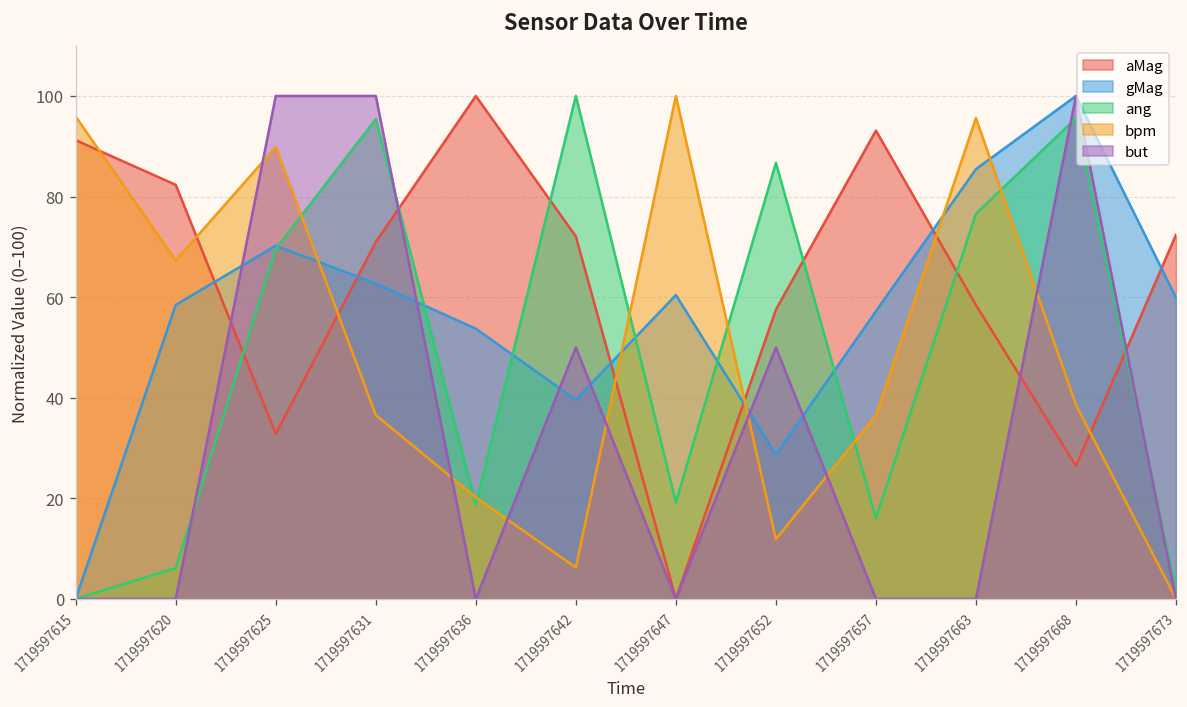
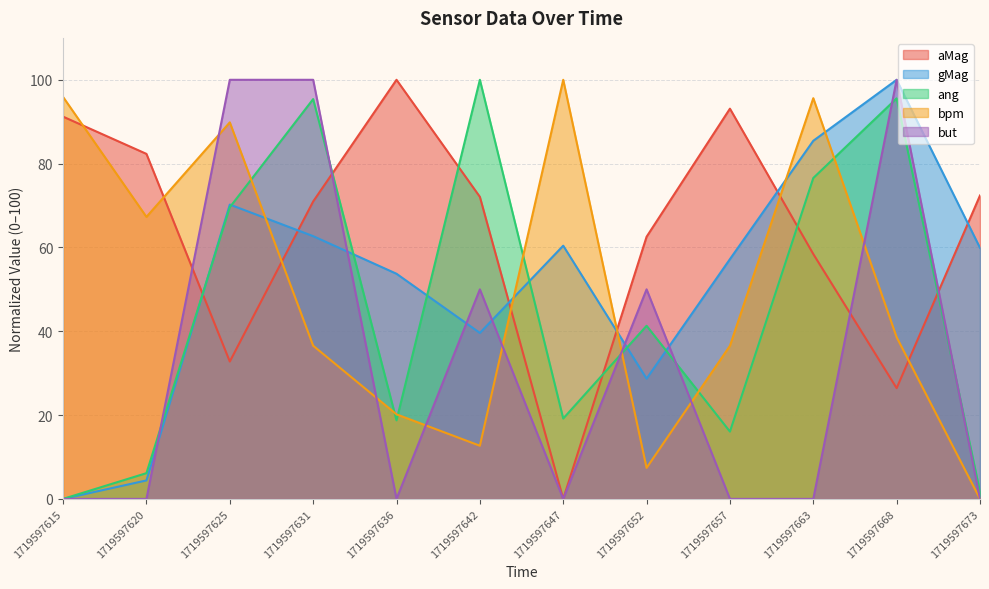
  {
    "aMag": {
      "1719597615": 91,
      "1719597620": 82,
      "1719597625": 33,
      "1719597631": 71,
      "1719597636": 100,
      "1719597642": 72,
-     "1719597652": 58,
+     "1719597652": 63,
      "1719597657": 93,
      "1719597663": 58,
      "1719597668": 26,
      "1719597673": 72
    },
    "gMag": {
-     "1719597620": 58,
+     "1719597620": 4,
      "1719597625": 70,
      "1719597631": 63,
      "1719597636": 54,
      "1719597642": 40,
      "1719597647": 60,
      "1719597652": 29,
      "1719597657": 57,
      "1719597663": 85,
      "1719597673": 60
    },
    "ang": {
      "1719597620": 6,
      "1719597625": 70,
      "1719597631": 95,
      "1719597636": 19,
      "1719597642": 100,
      "1719597647": 19,
-     "1719597652": 87,
+     "1719597652": 41,
      "1719597657": 16,
      "1719597663": 77,
      "1719597668": 96,
      "1719597673": 2
    },
    "bpm": {
      "1719597615": 96,
      "1719597620": 67,
      "1719597625": 90,
      "1719597631": 37,
      "1719597636": 20,
-     "1719597642": 6,
+     "1719597642": 13,
      "1719597647": 100,
-     "1719597652": 12,
+     "1719597652": 7,
      "1719597657": 37,
      "1719597663": 96,
      "1719597668": 39
    },
    "but": {
      "1719597620": 0,
      "1719597625": 100,
      "1719597631": 100,
      "1719597636": 0,
      "1719597642": 50,
      "1719597652": 50,
      "1719597657": 0,
      "1719597663": 0
    }
  }
